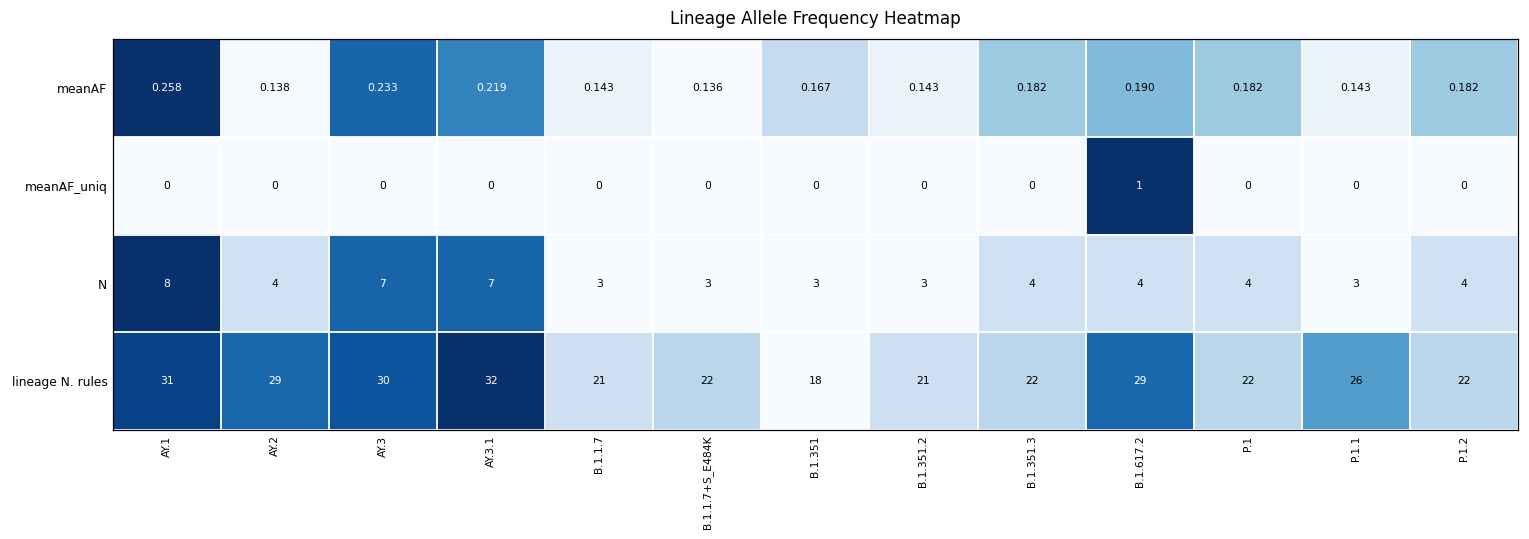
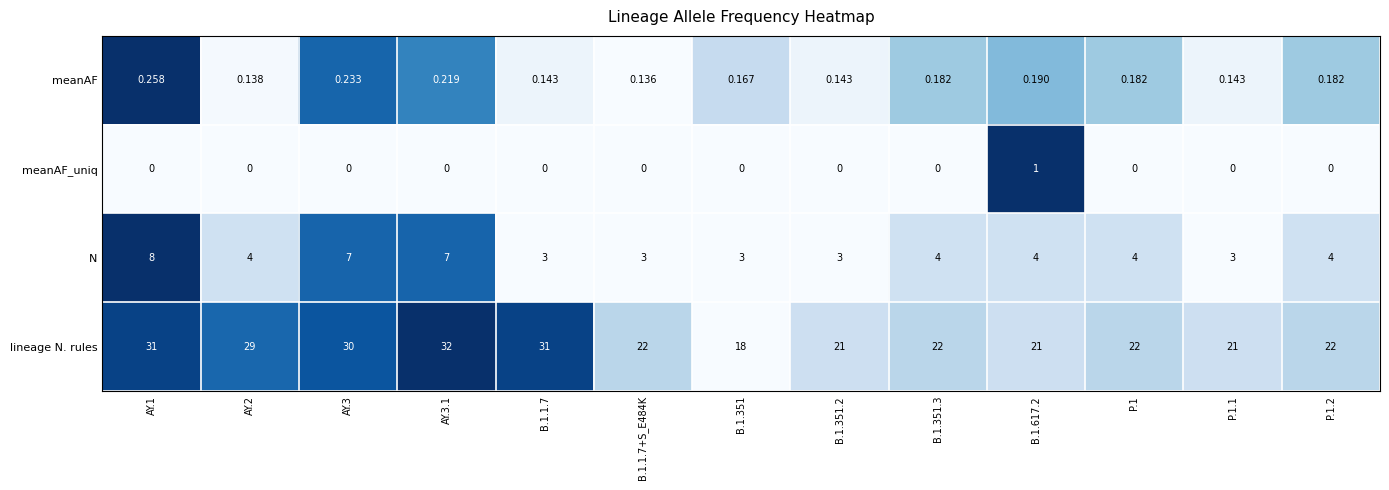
  {
    "meanAF": {
      "AY.1": 0.258,
      "AY.2": 0.138,
      "AY.3": 0.233,
      "AY.3.1": 0.219,
      "B.1.1.7": 0.143,
      "B.1.1.7+S_E484K": 0.136,
      "B.1.351": 0.167,
      "B.1.351.2": 0.143,
      "B.1.351.3": 0.182,
      "B.1.617.2": 0.190,
      "P.1": 0.182,
      "P.1.1": 0.143,
      "P.1.2": 0.182
    },
    "meanAF_uniq": {
      "AY.1": 0,
      "AY.2": 0,
      "AY.3": 0,
      "AY.3.1": 0,
      "B.1.1.7": 0,
      "B.1.1.7+S_E484K": 0,
      "B.1.351": 0,
      "B.1.351.2": 0,
      "B.1.351.3": 0,
      "B.1.617.2": 1,
      "P.1": 0,
      "P.1.1": 0,
      "P.1.2": 0
    },
    "N": {
      "AY.1": 8,
      "AY.2": 4,
      "AY.3": 7,
      "AY.3.1": 7,
      "B.1.1.7": 3,
      "B.1.1.7+S_E484K": 3,
      "B.1.351": 3,
      "B.1.351.2": 3,
      "B.1.351.3": 4,
      "B.1.617.2": 4,
      "P.1": 4,
      "P.1.1": 3,
      "P.1.2": 4
    },
    "lineage N. rules": {
      "AY.1": 31,
      "AY.2": 29,
      "AY.3": 30,
      "AY.3.1": 32,
-     "B.1.1.7": 21,
+     "B.1.1.7": 31,
      "B.1.1.7+S_E484K": 22,
      "B.1.351": 18,
      "B.1.351.2": 21,
      "B.1.351.3": 22,
-     "B.1.617.2": 29,
+     "B.1.617.2": 21,
      "P.1": 22,
-     "P.1.1": 26,
+     "P.1.1": 21,
      "P.1.2": 22
    }
  }
